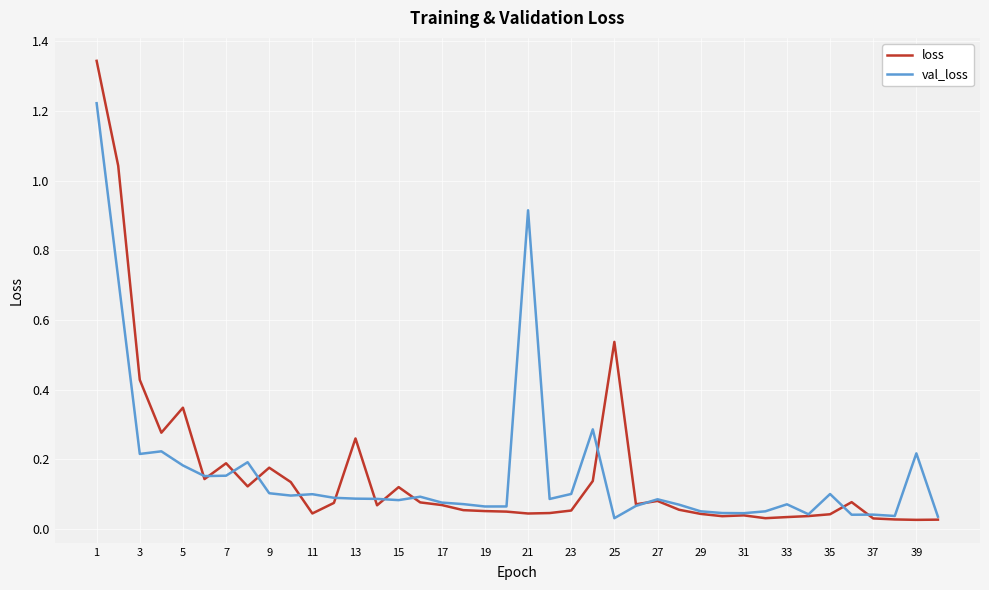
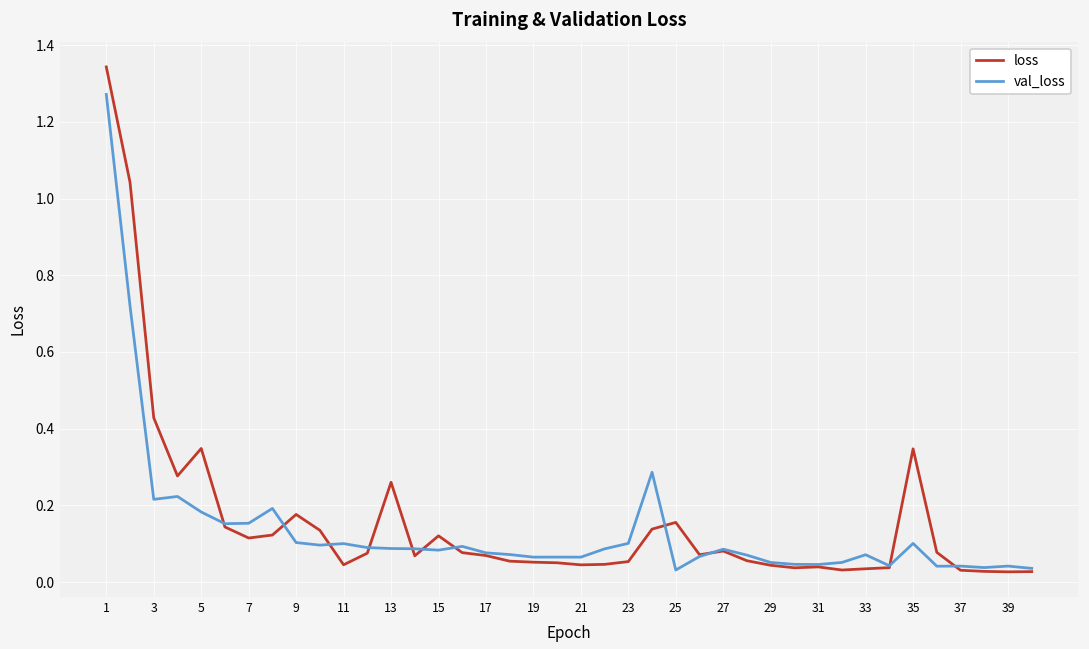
  {
    "loss": {
      "1": 1.34,
      "3": 0.43,
      "5": 0.35,
-     "7": 0.19,
+     "7": 0.11,
      "9": 0.18,
      "11": 0.04,
      "13": 0.26,
      "15": 0.12,
      "19": 0.05,
      "21": 0.04,
      "23": 0.05,
-     "25": 0.54,
+     "25": 0.16,
      "29": 0.04,
      "33": 0.03,
-     "35": 0.04,
+     "35": 0.35,
      "37": 0.03,
      "39": 0.03
    },
    "val_loss": {
-     "1": 1.22,
+     "1": 1.27,
      "3": 0.22,
      "5": 0.18,
      "7": 0.15,
      "9": 0.10,
      "11": 0.10,
      "13": 0.09,
      "15": 0.08,
      "19": 0.06,
-     "21": 0.91,
+     "21": 0.06,
      "23": 0.10,
      "25": 0.03,
      "29": 0.05,
      "33": 0.07,
      "35": 0.10,
      "37": 0.04,
-     "39": 0.22
+     "39": 0.04
    }
  }
